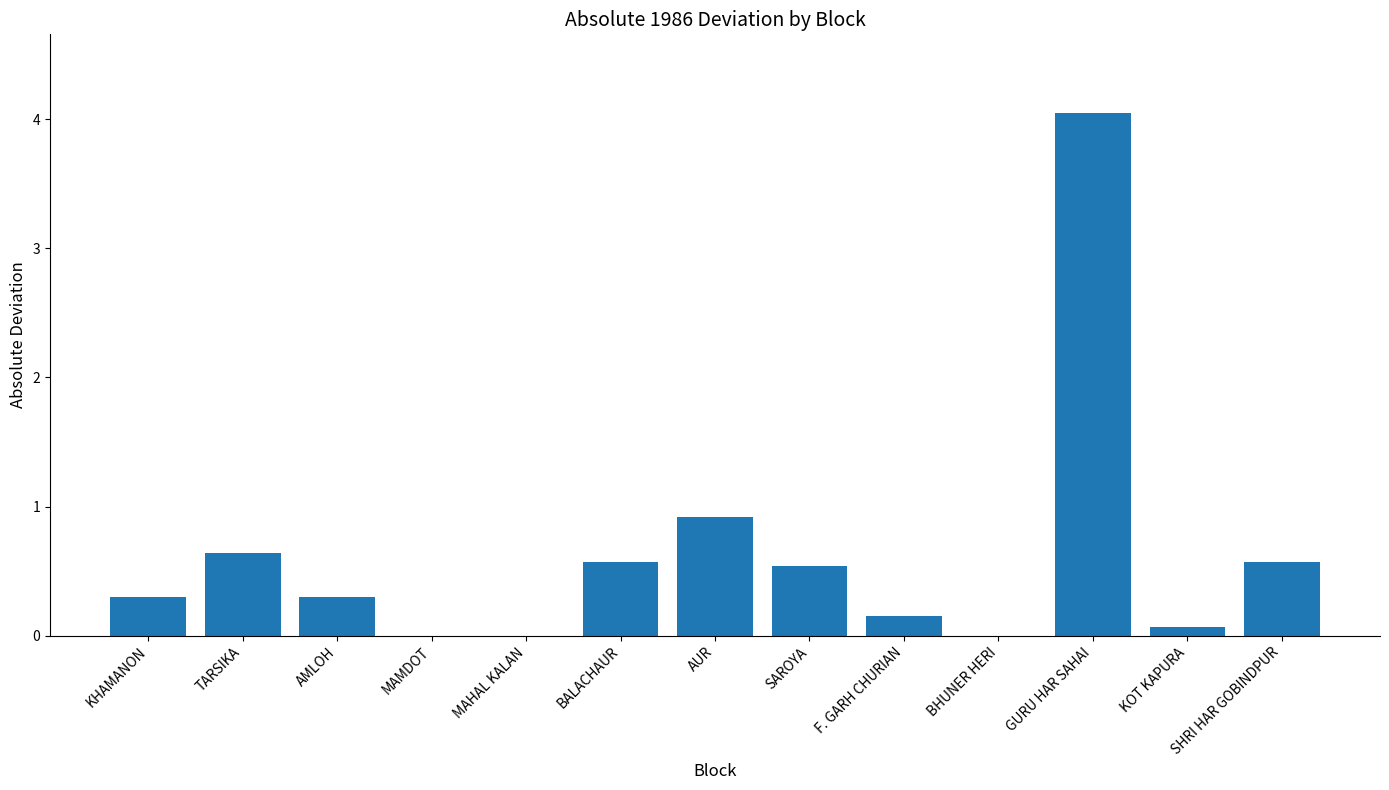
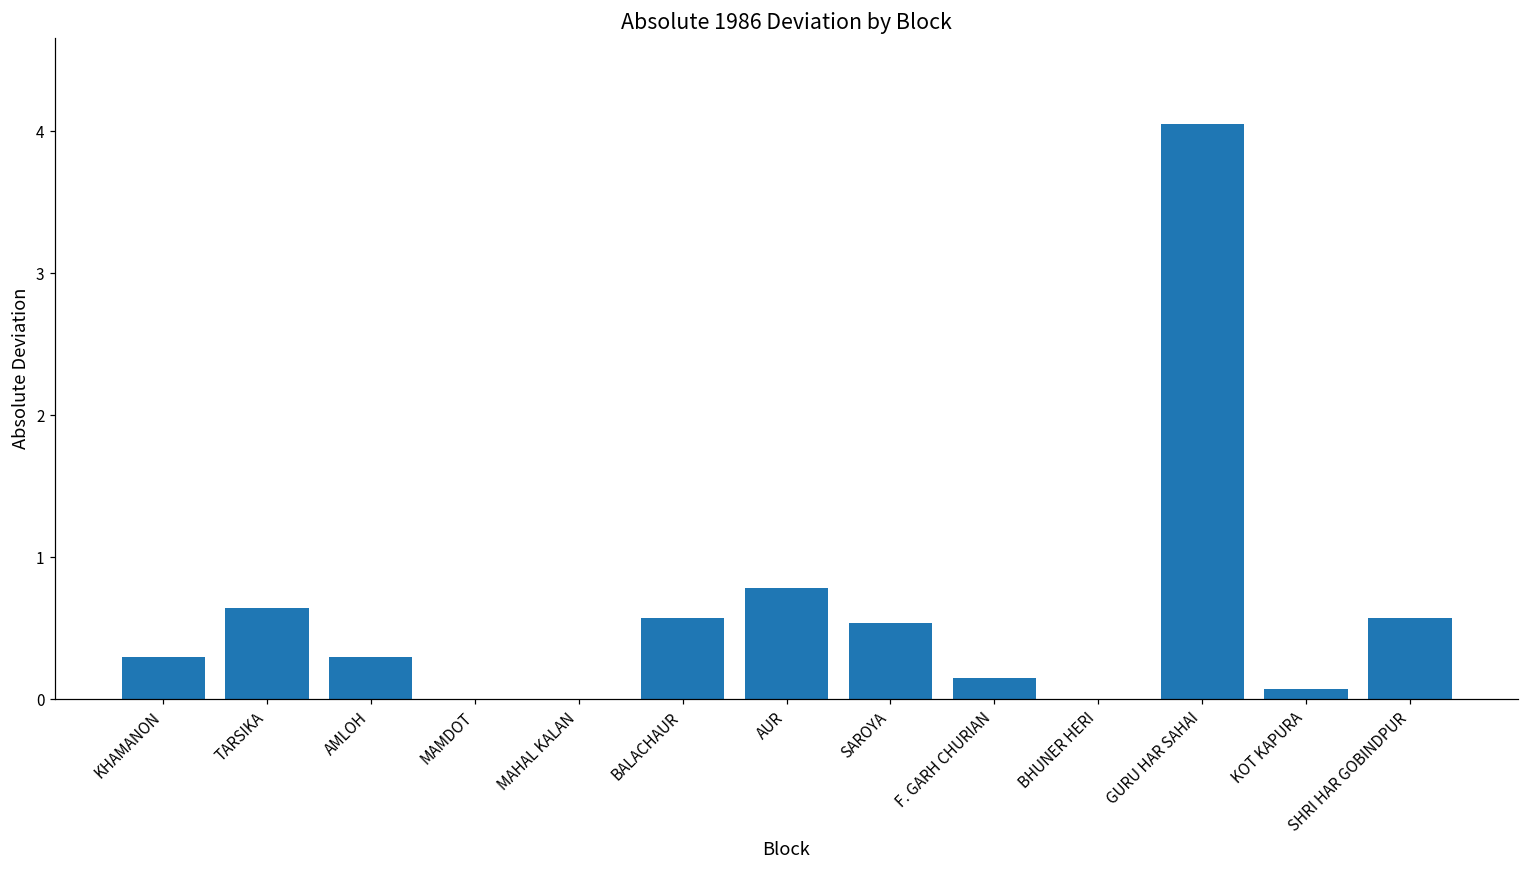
  {
    "KHAMANON": 0.30,
    "TARSIKA": 0.64,
    "AMLOH": 0.30,
    "MAMDOT": 0.00,
    "MAHAL KALAN": 0.00,
    "BALACHAUR": 0.57,
-   "AUR": 0.92,
+   "AUR": 0.78,
    "SAROYA": 0.54,
    "F. GARH CHURIAN": 0.15,
    "BHUNER HERI": 0.00,
    "GURU HAR SAHAI": 4.05,
    "KOT KAPURA": 0.07,
    "SHRI HAR GOBINDPUR": 0.57
  }
